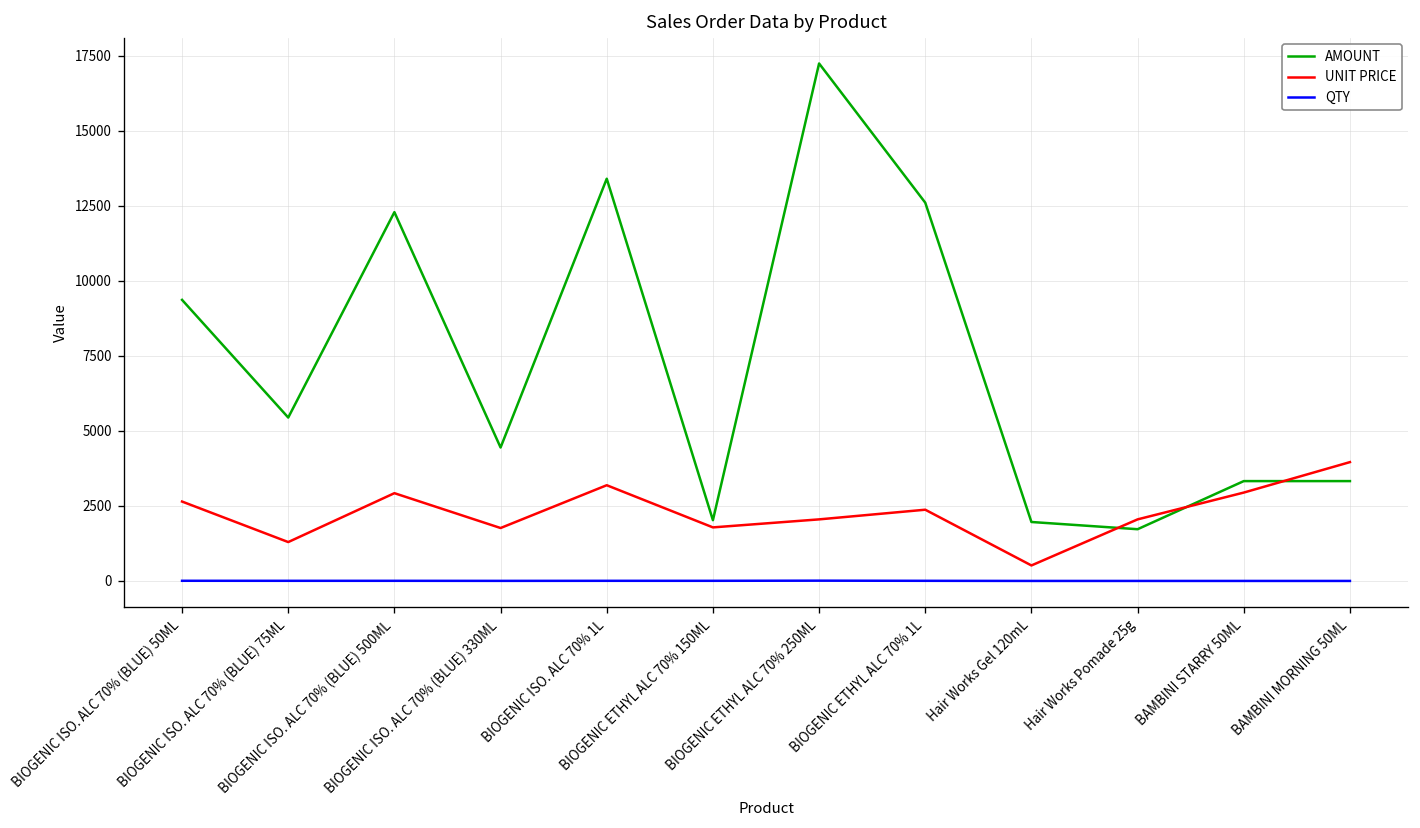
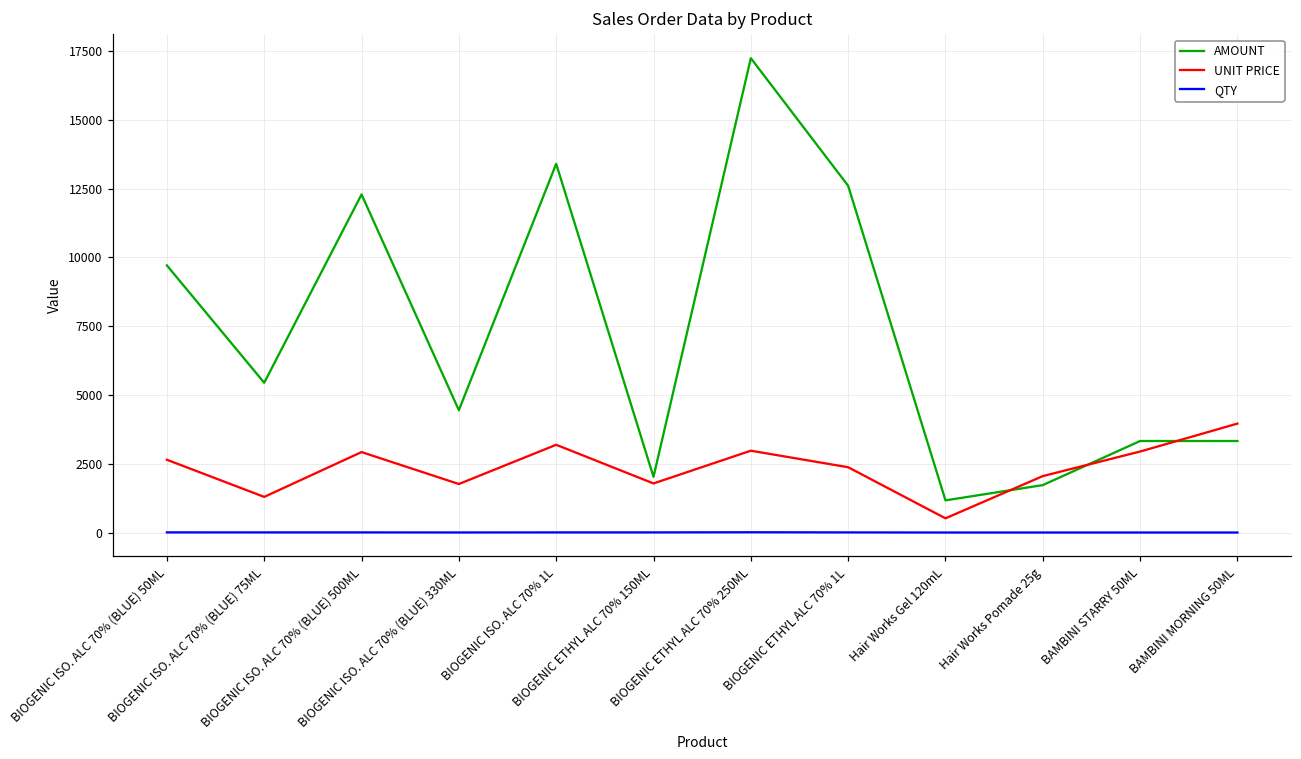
  {
    "AMOUNT": {
-     "BIOGENIC ISO. ALC 70% (BLUE) 50ML": 9400,
+     "BIOGENIC ISO. ALC 70% (BLUE) 50ML": 9700,
      "BIOGENIC ISO. ALC 70% (BLUE) 75ML": 5400,
      "BIOGENIC ISO. ALC 70% (BLUE) 500ML": 12300,
      "BIOGENIC ISO. ALC 70% (BLUE) 330ML": 4400,
      "BIOGENIC ISO. ALC 70% 1L": 13400,
      "BIOGENIC ETHYL ALC 70% 150ML": 2000,
      "BIOGENIC ETHYL ALC 70% 250ML": 17200,
      "BIOGENIC ETHYL ALC 70% 1L": 12600,
-     "Hair Works Gel 120mL": 2000,
+     "Hair Works Gel 120mL": 1200,
      "Hair Works Pomade 25g": 1700,
      "BAMBINI STARRY 50ML": 3300,
      "BAMBINI MORNING 50ML": 3300
    },
    "UNIT PRICE": {
      "BIOGENIC ISO. ALC 70% (BLUE) 50ML": 2600,
      "BIOGENIC ISO. ALC 70% (BLUE) 75ML": 1300,
      "BIOGENIC ISO. ALC 70% (BLUE) 500ML": 2900,
      "BIOGENIC ISO. ALC 70% (BLUE) 330ML": 1800,
      "BIOGENIC ISO. ALC 70% 1L": 3200,
      "BIOGENIC ETHYL ALC 70% 150ML": 1800,
-     "BIOGENIC ETHYL ALC 70% 250ML": 2100,
+     "BIOGENIC ETHYL ALC 70% 250ML": 3000,
      "BIOGENIC ETHYL ALC 70% 1L": 2400,
      "Hair Works Gel 120mL": 500,
      "Hair Works Pomade 25g": 2100,
      "BAMBINI STARRY 50ML": 2900,
      "BAMBINI MORNING 50ML": 4000
    },
    "QTY": {
      "BIOGENIC ISO. ALC 70% (BLUE) 50ML": 0,
      "BIOGENIC ISO. ALC 70% (BLUE) 75ML": 0,
      "BIOGENIC ISO. ALC 70% (BLUE) 500ML": 0,
      "BIOGENIC ISO. ALC 70% (BLUE) 330ML": 0,
      "BIOGENIC ISO. ALC 70% 1L": 0,
      "BIOGENIC ETHYL ALC 70% 150ML": 0,
      "BIOGENIC ETHYL ALC 70% 250ML": 0,
      "BIOGENIC ETHYL ALC 70% 1L": 0,
      "Hair Works Gel 120mL": 0,
      "Hair Works Pomade 25g": 0,
      "BAMBINI STARRY 50ML": 0,
      "BAMBINI MORNING 50ML": 0
    }
  }
